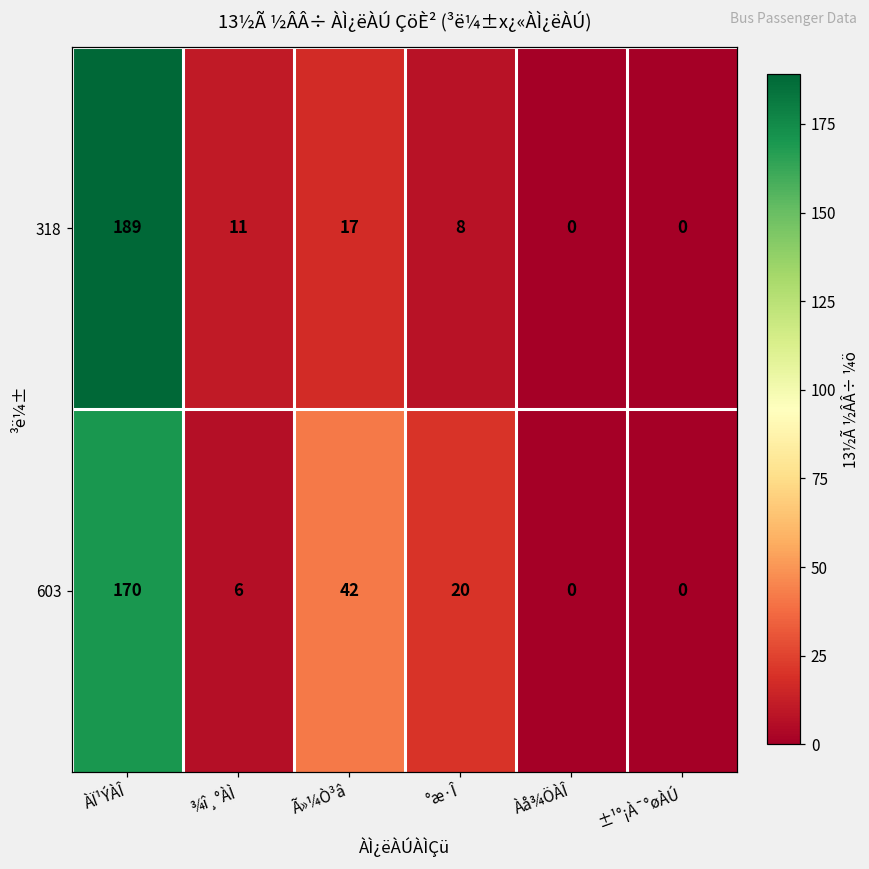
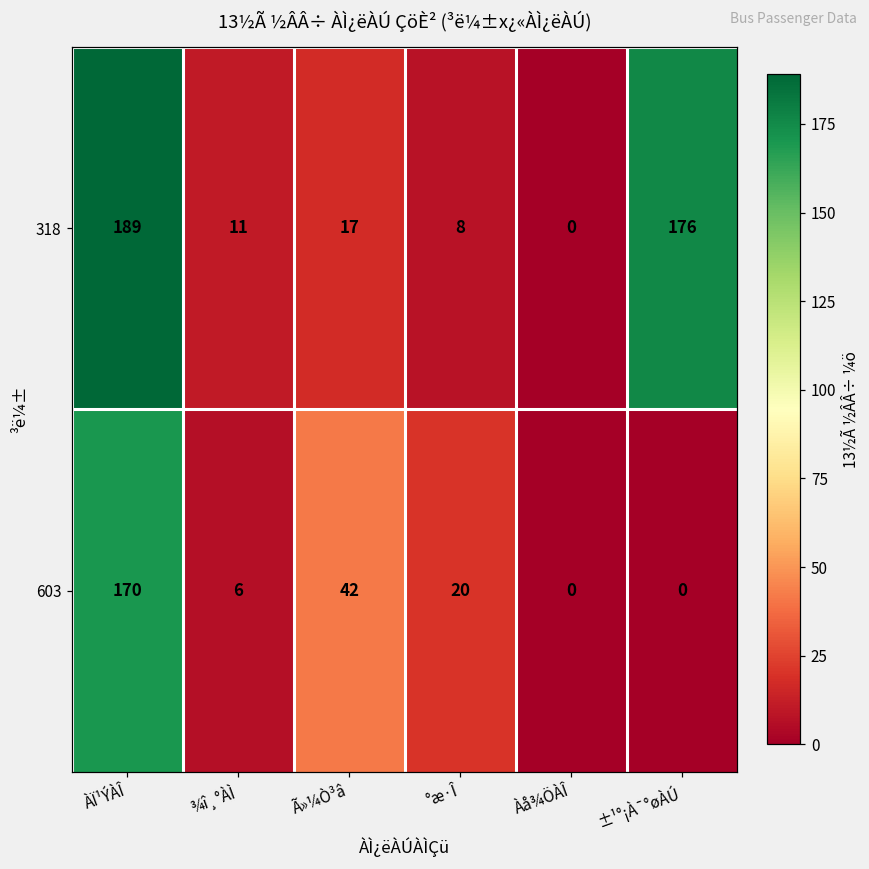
  {
    "318": {
      "ÀÏ¹ÝÀÎ": 189,
      "¾î¸°ÀÌ": 11,
      "Ã»¼Ò³â": 17,
      "°æ·Î": 8,
      "Àå¾ÖÀÎ": 0,
-     "±¹°¡À¯°øÀÚ": 0
+     "±¹°¡À¯°øÀÚ": 176
    },
    "603": {
      "ÀÏ¹ÝÀÎ": 170,
      "¾î¸°ÀÌ": 6,
      "Ã»¼Ò³â": 42,
      "°æ·Î": 20,
      "Àå¾ÖÀÎ": 0,
      "±¹°¡À¯°øÀÚ": 0
    }
  }
